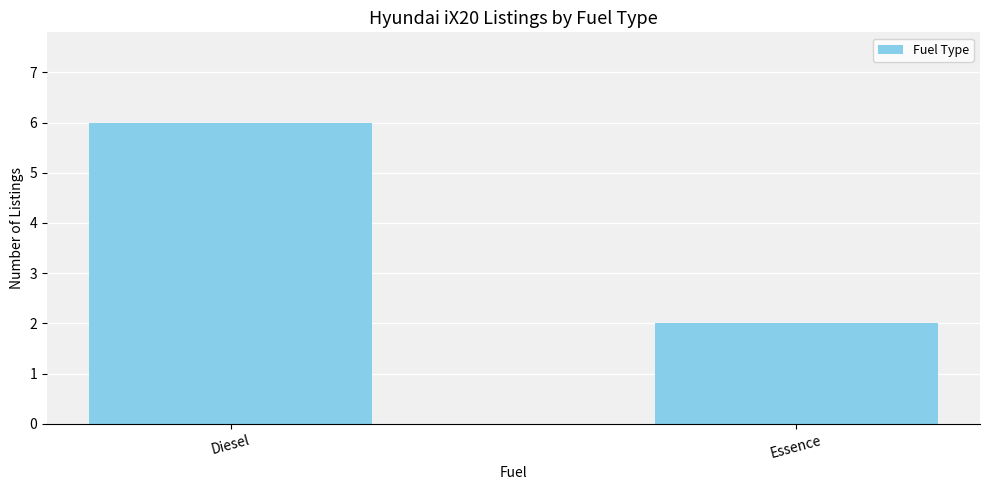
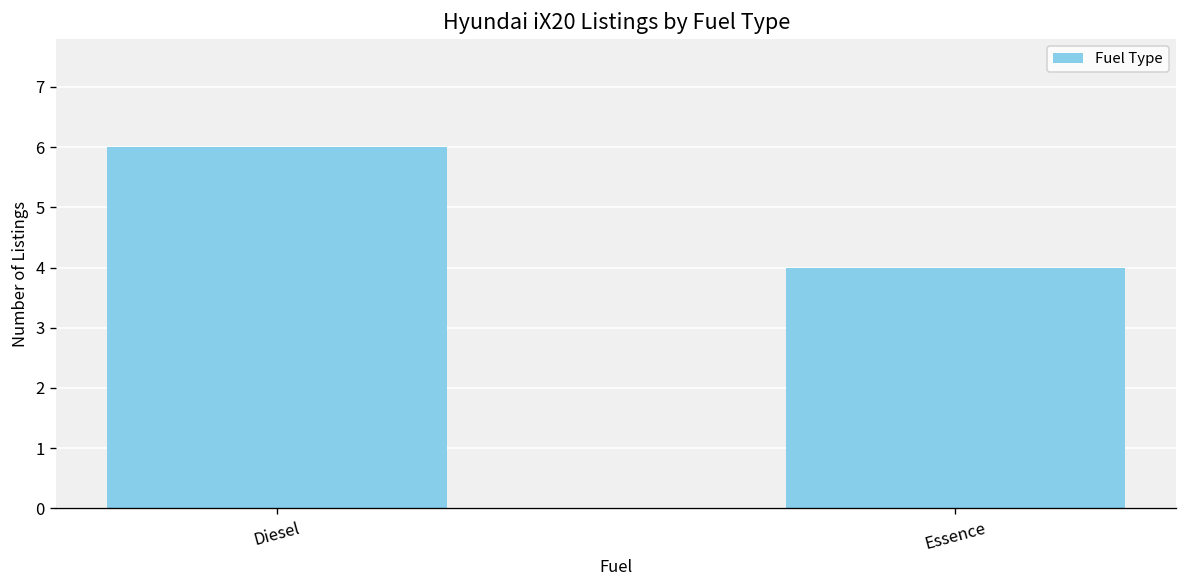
  {
    "Diesel": 6,
-   "Essence": 2
+   "Essence": 4
  }
